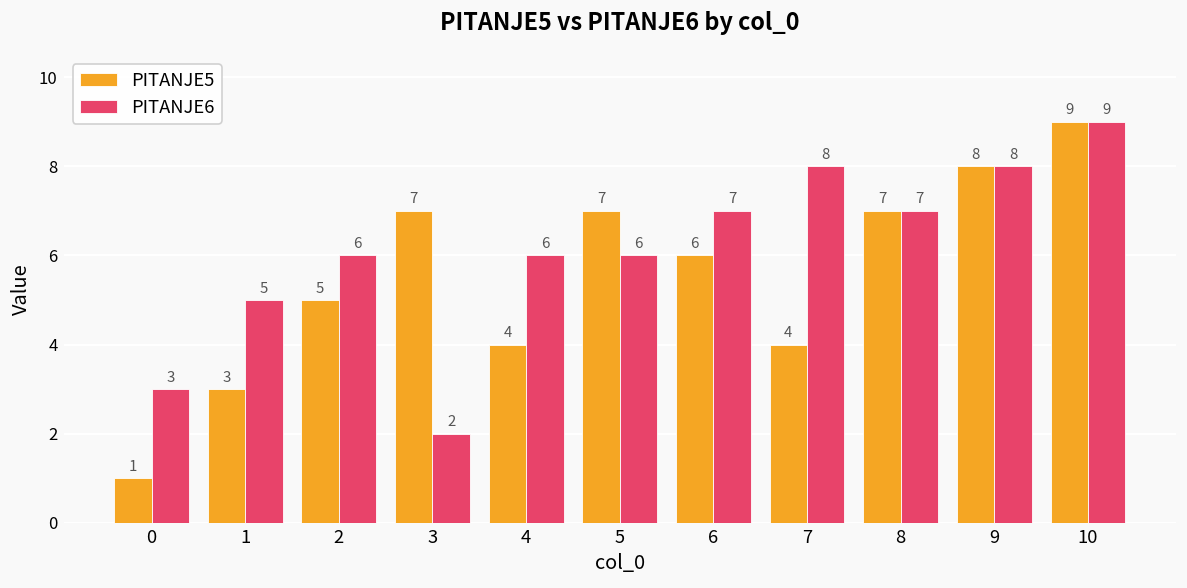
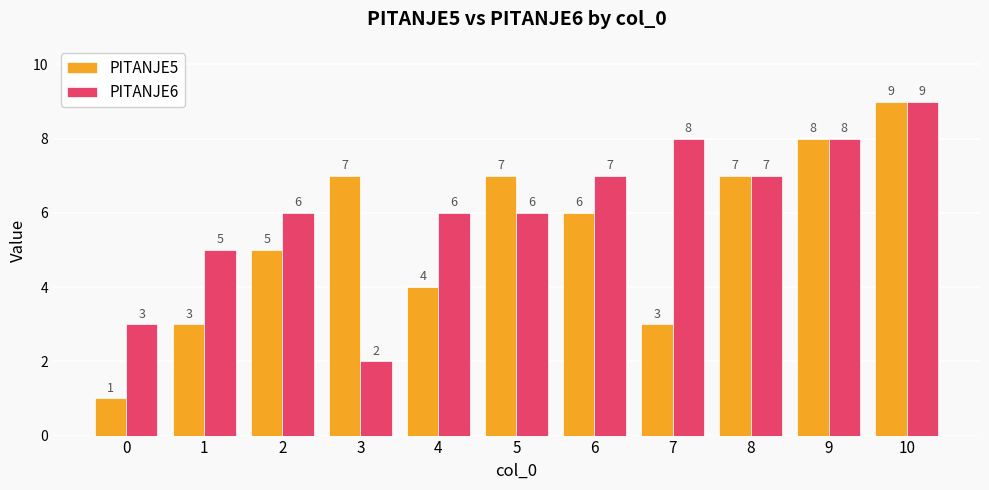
  {
    "PITANJE5": {
      "0": 1,
      "1": 3,
      "2": 5,
      "3": 7,
      "4": 4,
      "5": 7,
      "6": 6,
-     "7": 4,
+     "7": 3,
      "8": 7,
      "9": 8,
      "10": 9
    },
    "PITANJE6": {
      "0": 3,
      "1": 5,
      "2": 6,
      "3": 2,
      "4": 6,
      "5": 6,
      "6": 7,
      "7": 8,
      "8": 7,
      "9": 8,
      "10": 9
    }
  }
